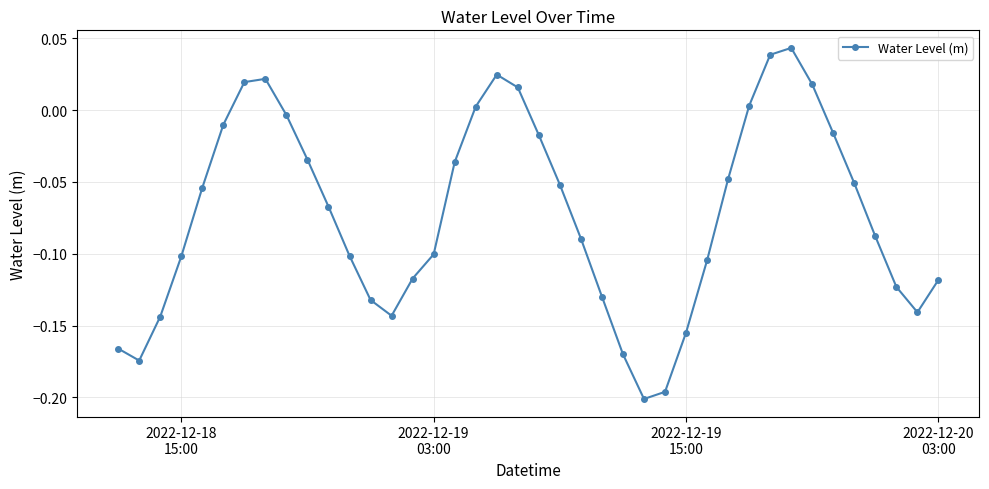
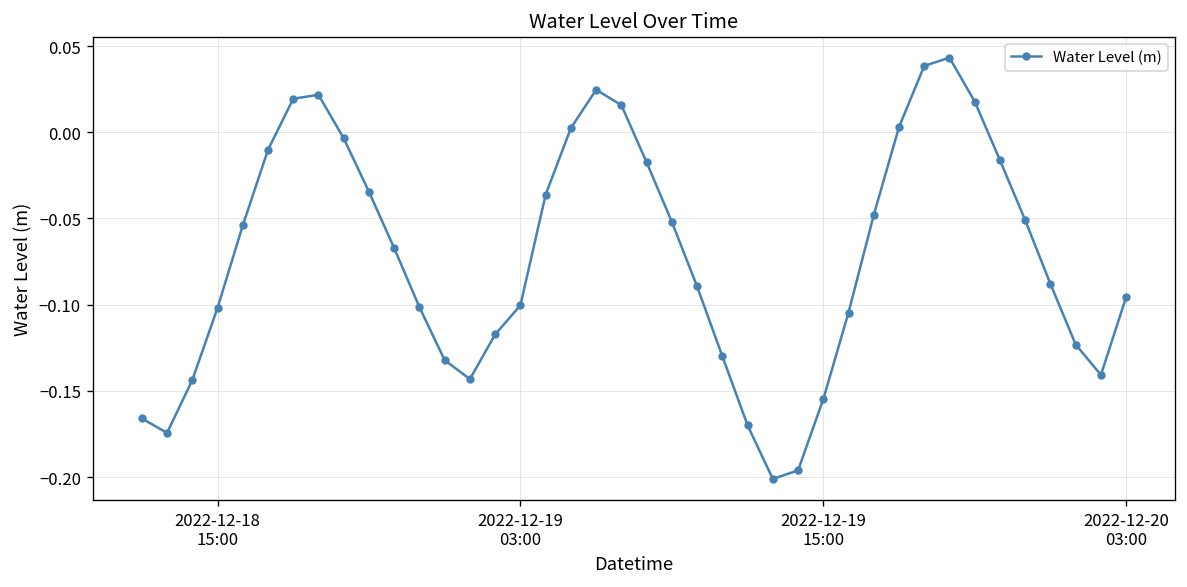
  {
    "2022-12-18 15:00": -0.102,
    "2022-12-19 03:00": -0.100,
    "2022-12-19 15:00": -0.155,
-   "2022-12-20 03:00": -0.118
+   "2022-12-20 03:00": -0.096
  }
